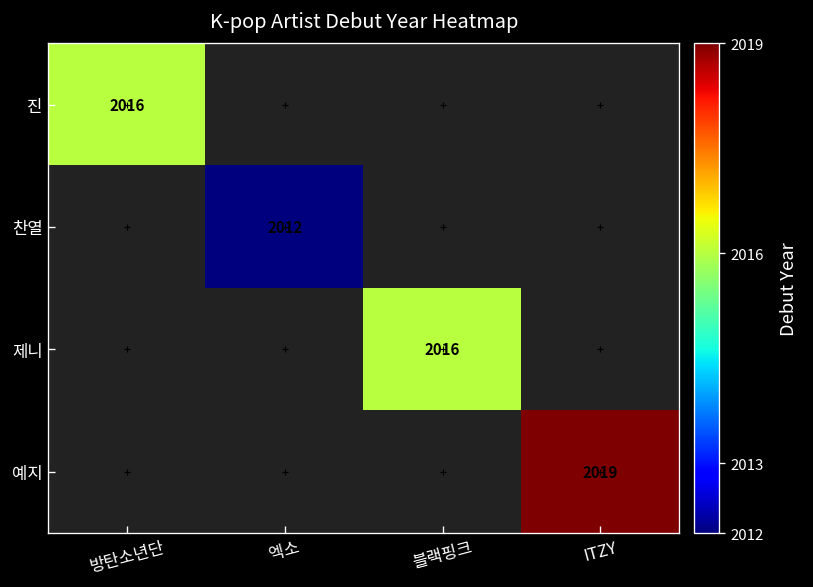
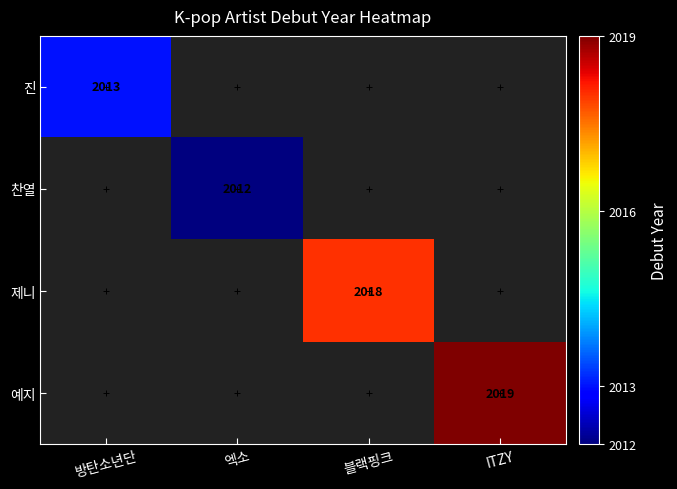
  {
    "진": {
-     "방탄소년단": 2016
+     "방탄소년단": 2013
    },
    "제니": {
-     "블랙핑크": 2016
+     "블랙핑크": 2018
    }
  }
